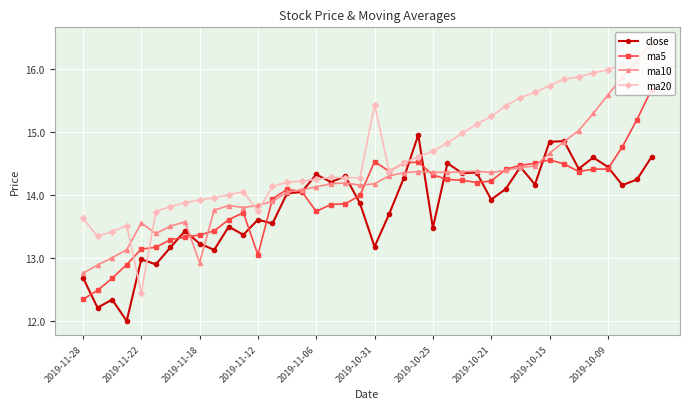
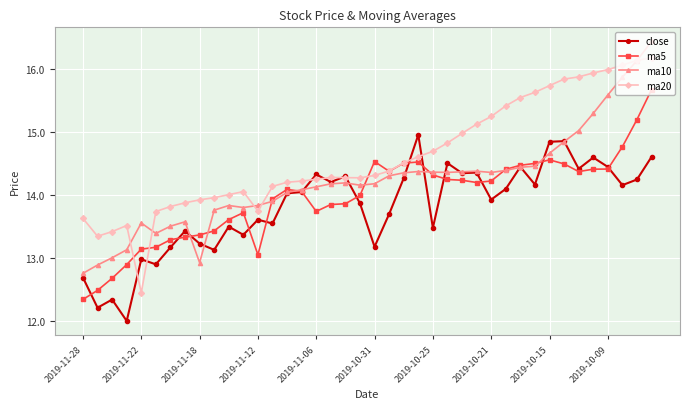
  {
    "close": {
      "2019-11-28": 12.7,
      "2019-11-22": 13.0,
      "2019-11-18": 13.2,
      "2019-11-12": 13.6,
      "2019-11-06": 14.3,
      "2019-10-31": 13.2,
      "2019-10-25": 13.5,
      "2019-10-21": 13.9,
      "2019-10-15": 14.9
    },
    "ma5": {
      "2019-11-28": 12.3,
      "2019-11-22": 13.1,
      "2019-11-18": 13.4,
      "2019-11-12": 13.1,
      "2019-11-06": 13.7,
      "2019-10-31": 14.5,
      "2019-10-25": 14.3,
      "2019-10-21": 14.2,
      "2019-10-15": 14.6
    },
    "ma10": {
      "2019-11-28": 12.8,
      "2019-11-22": 13.6,
      "2019-11-18": 12.9,
      "2019-11-12": 13.8,
      "2019-11-06": 14.1,
      "2019-10-31": 14.2,
      "2019-10-25": 14.4,
      "2019-10-21": 14.4,
      "2019-10-15": 14.7,
      "2019-10-09": 15.6
    },
    "ma20": {
      "2019-11-28": 13.6,
      "2019-11-22": 12.4,
      "2019-11-18": 13.9,
      "2019-11-12": 13.7,
      "2019-11-06": 14.3,
-     "2019-10-31": 15.4,
+     "2019-10-31": 14.3,
      "2019-10-25": 14.7,
      "2019-10-21": 15.3,
      "2019-10-15": 15.7,
      "2019-10-09": 16.0
    }
  }
